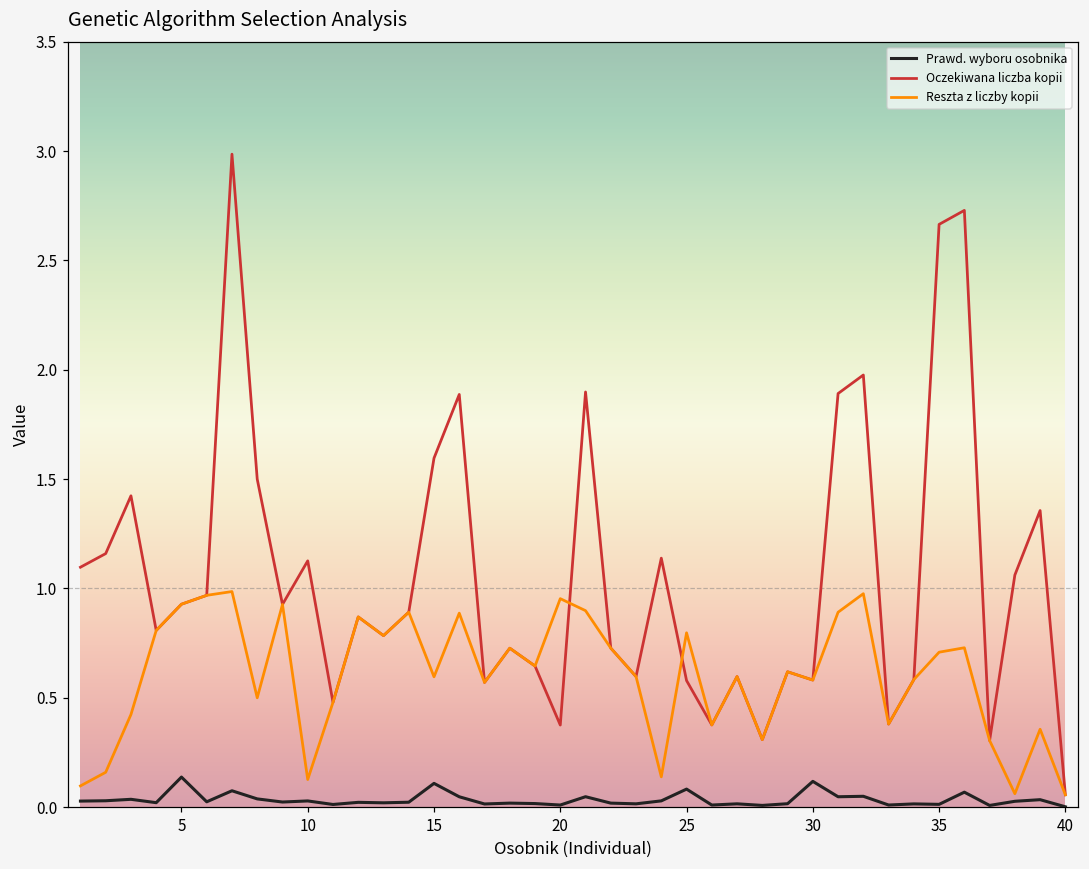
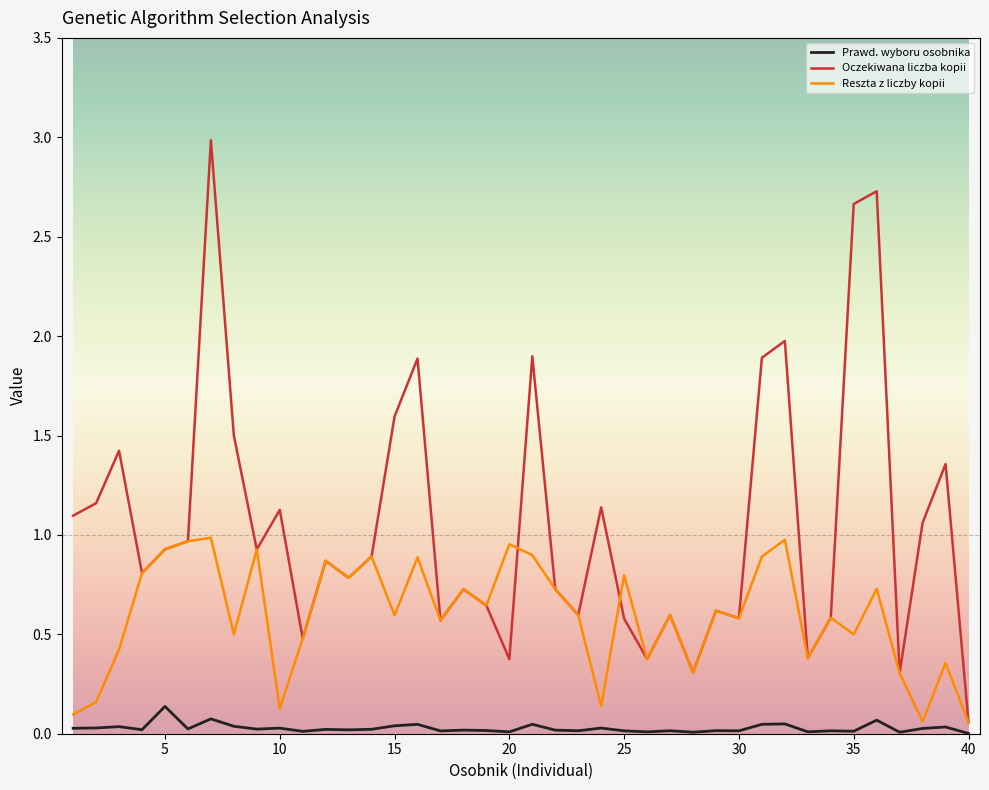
  {
    "Prawd. wyboru osobnika": {
      "5": 0.14,
      "10": 0.03,
-     "15": 0.11,
+     "15": 0.04,
      "20": 0.01,
-     "25": 0.08,
-     "30": 0.12,
+     "25": 0.01,
+     "30": 0.01,
      "35": 0.01,
      "40": 0.00
    },
    "Oczekiwana liczba kopii": {
      "10": 1.13,
      "15": 1.60,
      "20": 0.38,
      "25": 0.58,
      "35": 2.66
    },
    "Reszta z liczby kopii": {
      "10": 0.13,
      "15": 0.60,
      "20": 0.95,
      "25": 0.80,
-     "35": 0.71
+     "35": 0.50
    }
  }
